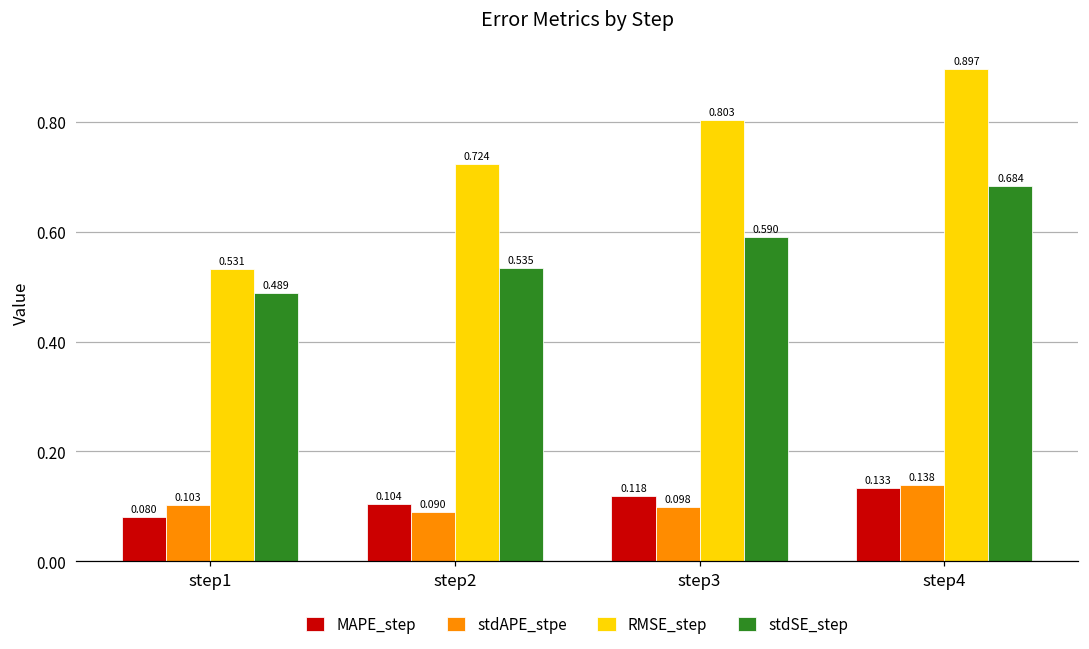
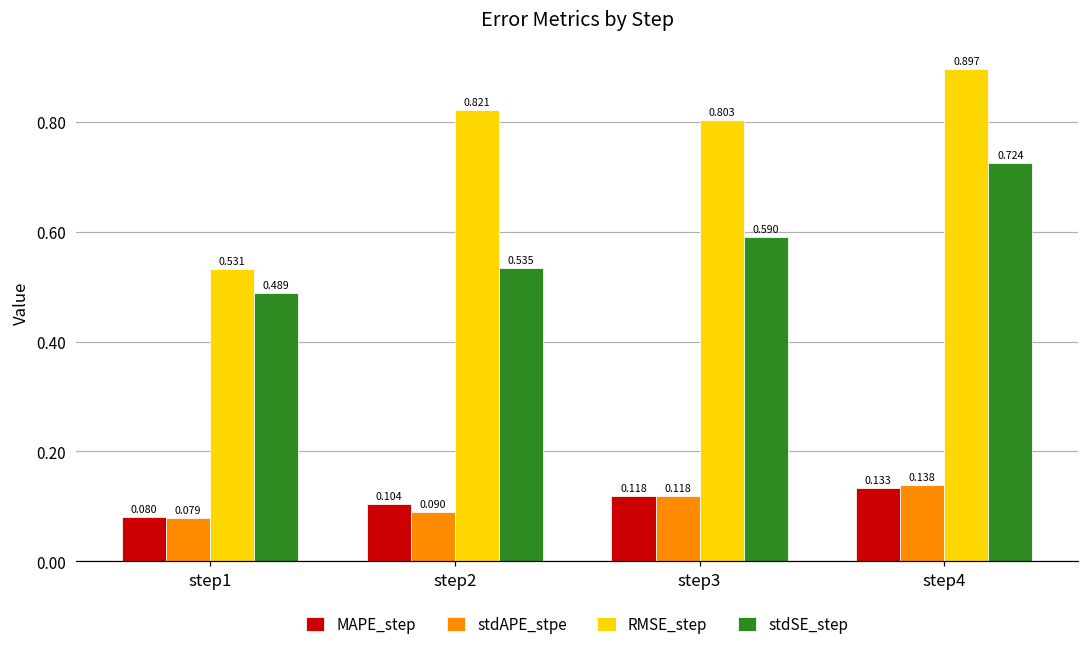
  {
    "MAPE_step": {
      "step1": 0.080,
      "step2": 0.104,
      "step3": 0.118,
      "step4": 0.133
    },
    "stdAPE_stpe": {
-     "step1": 0.103,
+     "step1": 0.079,
      "step2": 0.090,
-     "step3": 0.098,
+     "step3": 0.118,
      "step4": 0.138
    },
    "RMSE_step": {
      "step1": 0.531,
-     "step2": 0.724,
+     "step2": 0.821,
      "step3": 0.803,
      "step4": 0.897
    },
    "stdSE_step": {
      "step1": 0.489,
      "step2": 0.535,
      "step3": 0.590,
-     "step4": 0.684
+     "step4": 0.724
    }
  }
